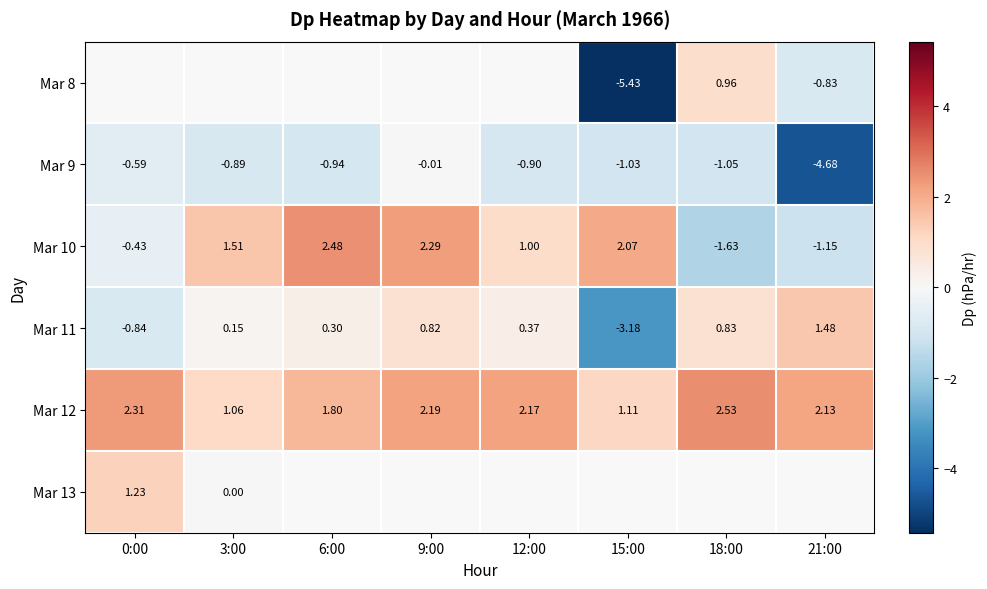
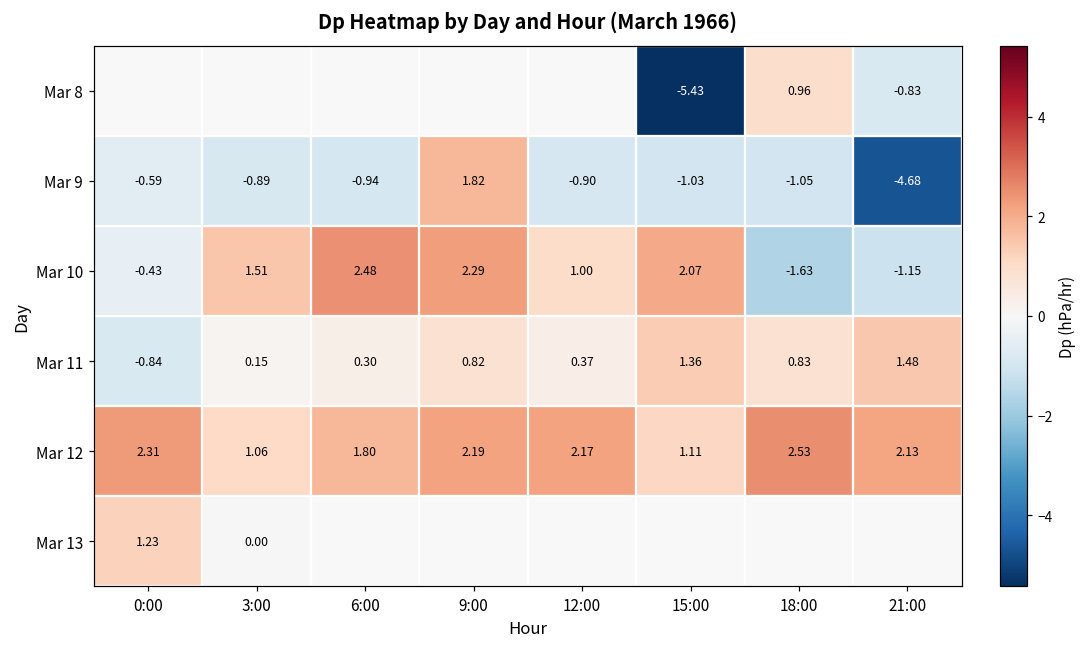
  {
    "Mar 8": {
      "15:00": -5.43,
      "18:00": 0.96,
      "21:00": -0.83
    },
    "Mar 9": {
      "0:00": -0.59,
      "3:00": -0.89,
      "6:00": -0.94,
-     "9:00": -0.01,
+     "9:00": 1.82,
      "12:00": -0.90,
      "15:00": -1.03,
      "18:00": -1.05,
      "21:00": -4.68
    },
    "Mar 10": {
      "0:00": -0.43,
      "3:00": 1.51,
      "6:00": 2.48,
      "9:00": 2.29,
      "12:00": 1.00,
      "15:00": 2.07,
      "18:00": -1.63,
      "21:00": -1.15
    },
    "Mar 11": {
      "0:00": -0.84,
      "3:00": 0.15,
      "6:00": 0.30,
      "9:00": 0.82,
      "12:00": 0.37,
-     "15:00": -3.18,
+     "15:00": 1.36,
      "18:00": 0.83,
      "21:00": 1.48
    },
    "Mar 12": {
      "0:00": 2.31,
      "3:00": 1.06,
      "6:00": 1.80,
      "9:00": 2.19,
      "12:00": 2.17,
      "15:00": 1.11,
      "18:00": 2.53,
      "21:00": 2.13
    },
    "Mar 13": {
      "0:00": 1.23,
      "3:00": 0.00
    }
  }
